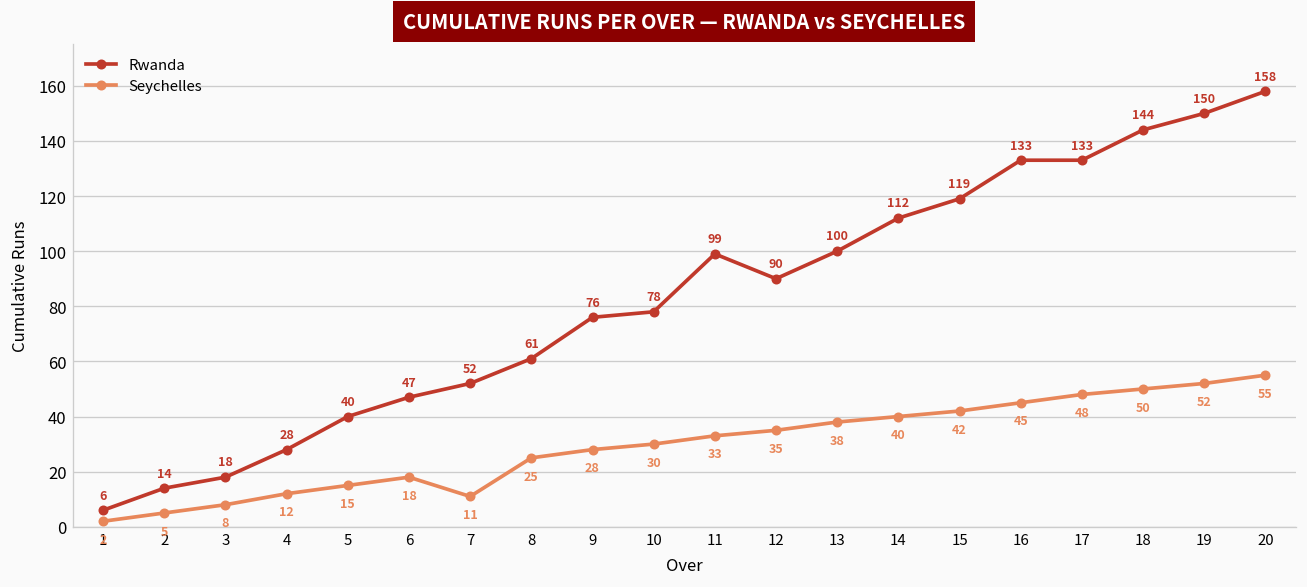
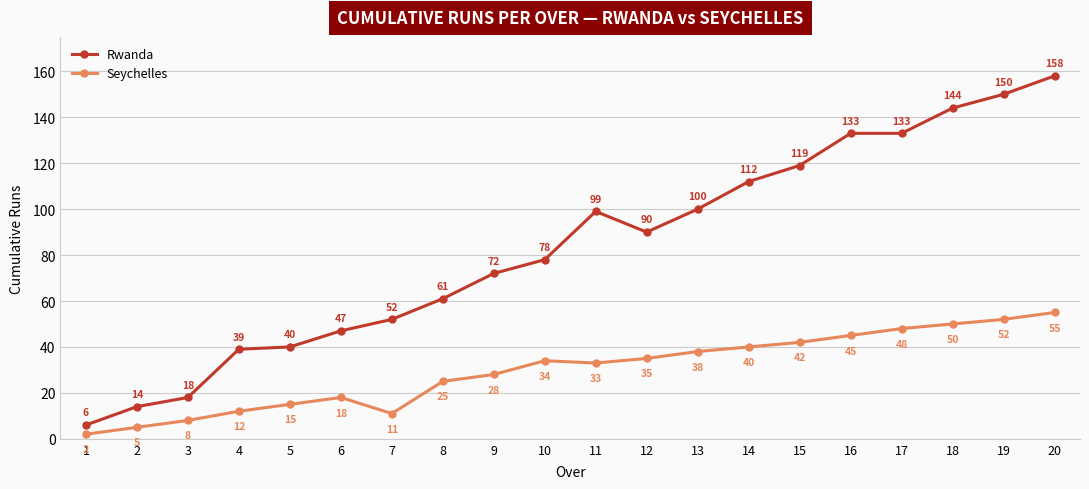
  {
    "Rwanda": {
      "1": 6,
      "2": 14,
      "3": 18,
-     "4": 28,
+     "4": 39,
      "5": 40,
      "6": 47,
      "7": 52,
      "8": 61,
-     "9": 76,
+     "9": 72,
      "10": 78,
      "11": 99,
      "12": 90,
      "13": 100,
      "14": 112,
      "15": 119,
      "16": 133,
      "17": 133,
      "18": 144,
      "19": 150,
      "20": 158
    },
    "Seychelles": {
      "1": 2,
      "2": 5,
      "3": 8,
      "4": 12,
      "5": 15,
      "6": 18,
      "7": 11,
      "8": 25,
      "9": 28,
-     "10": 30,
+     "10": 34,
      "11": 33,
      "12": 35,
      "13": 38,
      "14": 40,
      "15": 42,
      "16": 45,
      "17": 48,
      "18": 50,
      "19": 52,
      "20": 55
    }
  }
